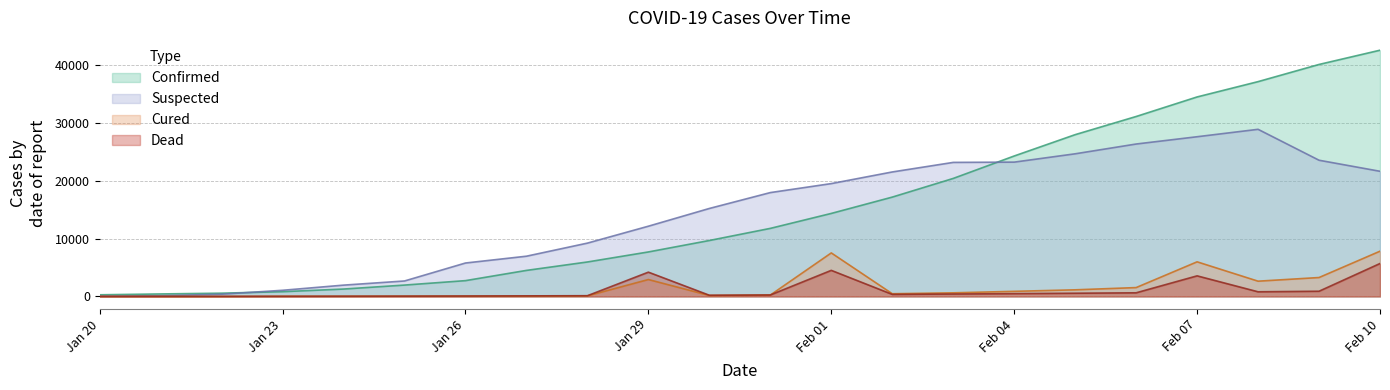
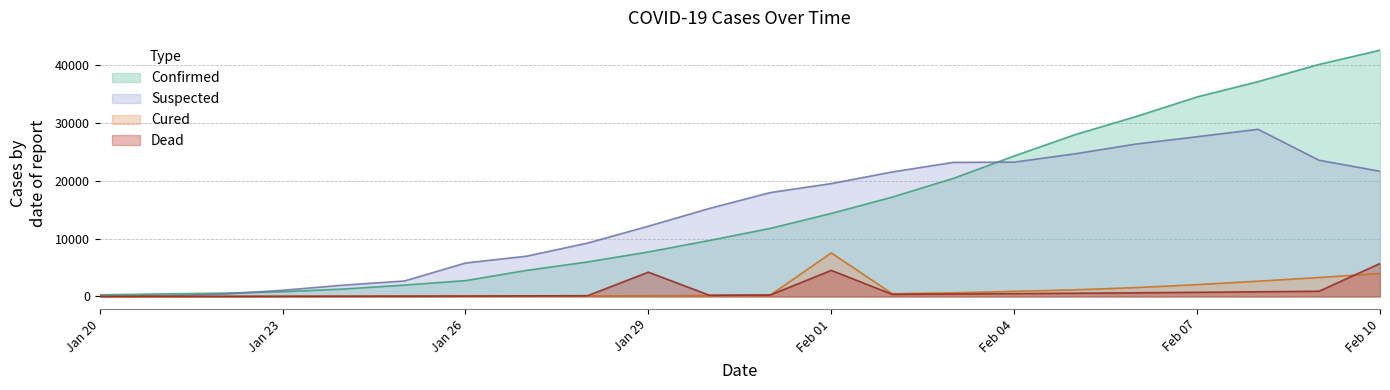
  {
    "Cured": {
-     "Jan 29": 3000,
+     "Jan 29": 0,
      "Feb 01": 8000,
-     "Feb 07": 6000,
-     "Feb 10": 8000
+     "Feb 07": 2000,
+     "Feb 10": 4000
    },
    "Dead": {
      "Jan 29": 4000,
      "Feb 01": 5000,
-     "Feb 07": 4000,
+     "Feb 07": 1000,
      "Feb 10": 6000
    }
  }
